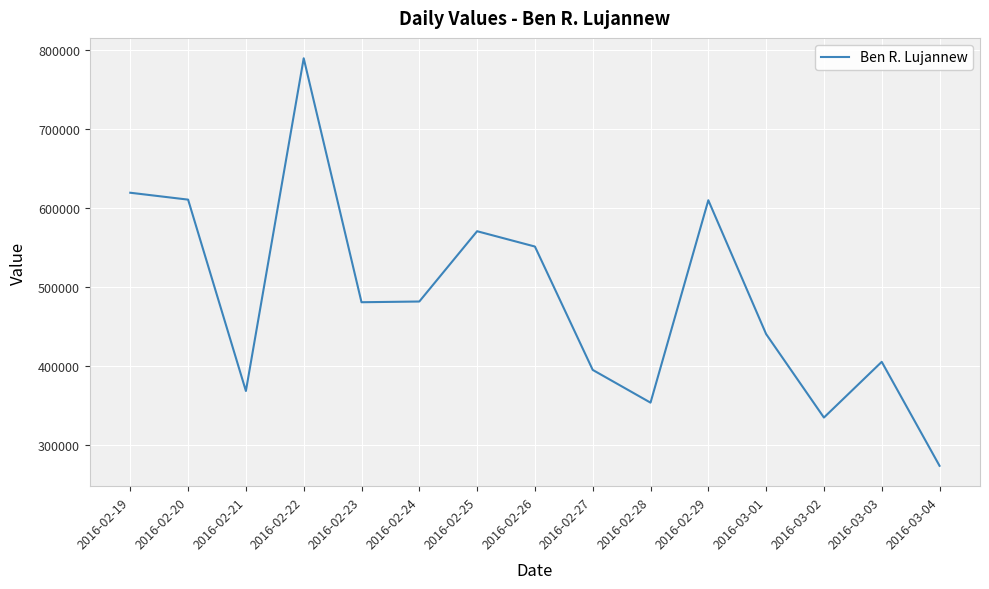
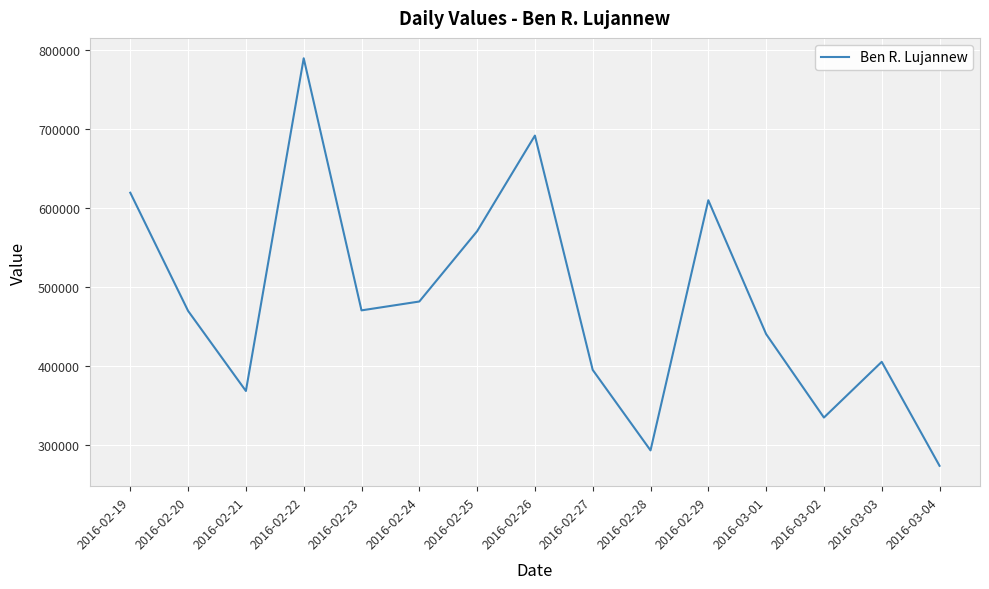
  {
    "2016-02-19": 620000,
-   "2016-02-20": 610000,
+   "2016-02-20": 470000,
    "2016-02-21": 370000,
    "2016-02-22": 790000,
-   "2016-02-23": 480000,
+   "2016-02-23": 470000,
    "2016-02-24": 480000,
    "2016-02-25": 570000,
-   "2016-02-26": 550000,
+   "2016-02-26": 690000,
    "2016-02-27": 400000,
-   "2016-02-28": 350000,
+   "2016-02-28": 290000,
    "2016-02-29": 610000,
    "2016-03-01": 440000,
    "2016-03-02": 330000,
    "2016-03-03": 410000,
    "2016-03-04": 270000
  }
